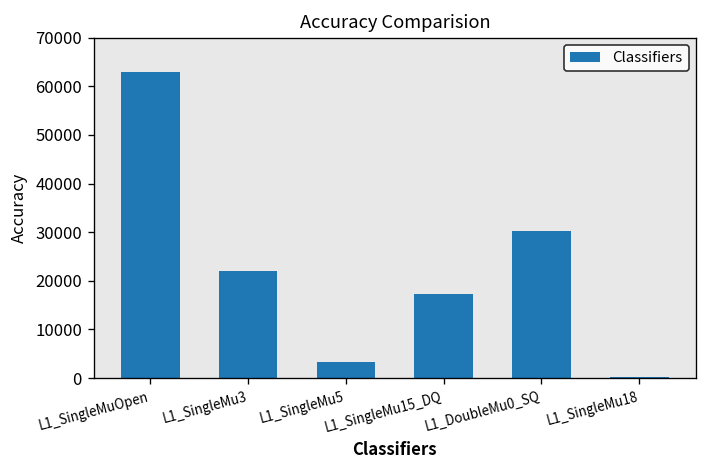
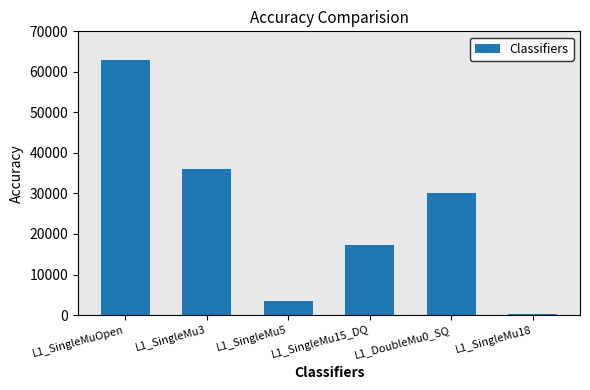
  {
    "L1_SingleMuOpen": 63000,
-   "L1_SingleMu3": 22000,
+   "L1_SingleMu3": 36000,
    "L1_SingleMu5": 3000,
    "L1_SingleMu15_DQ": 17000,
    "L1_DoubleMu0_SQ": 30000
  }
